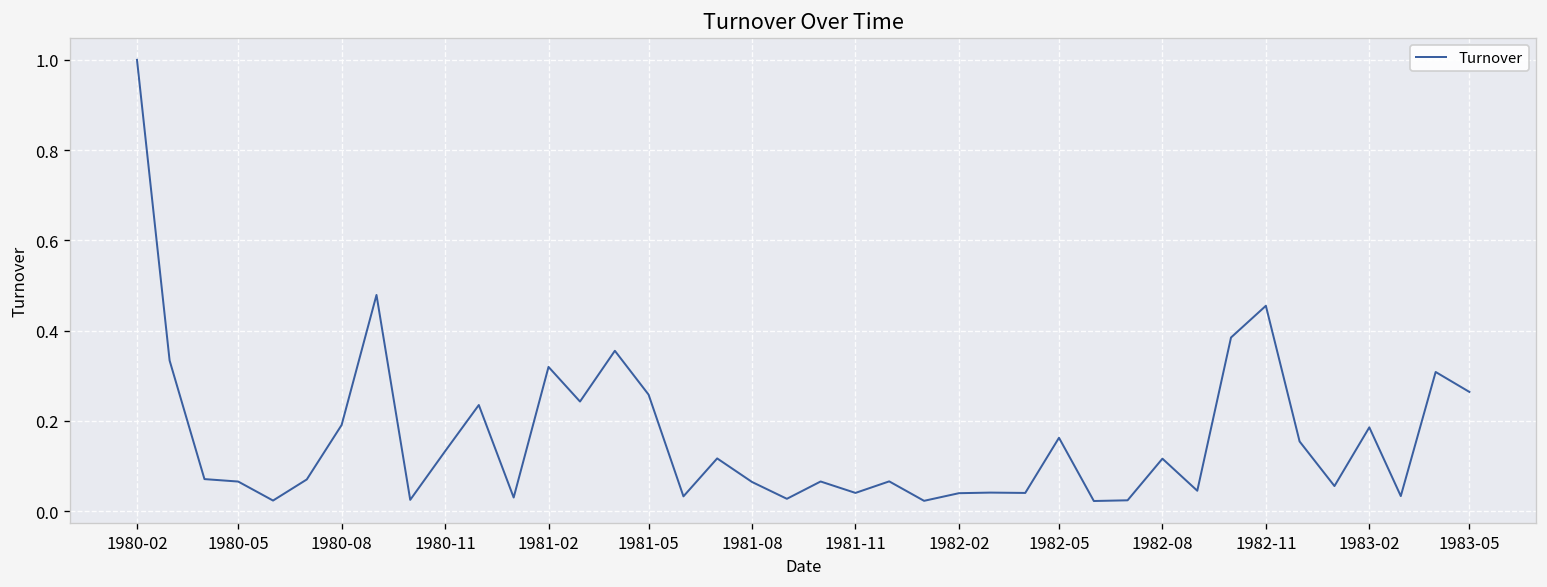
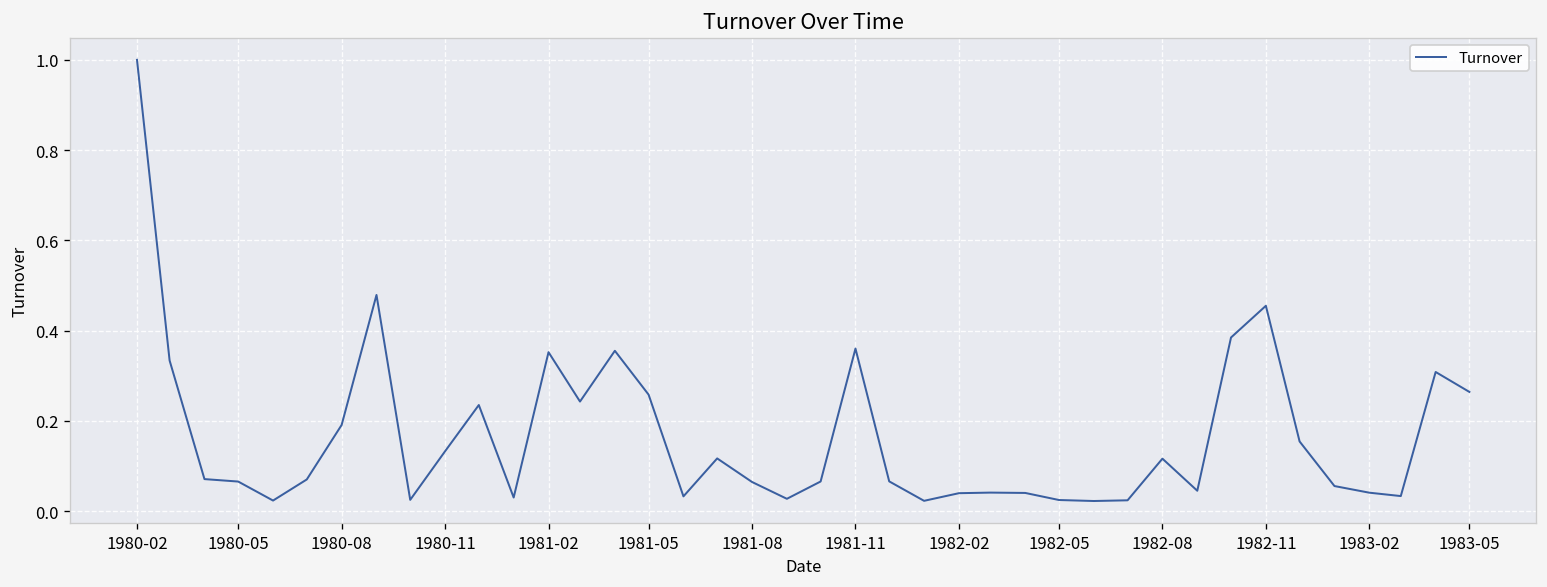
  {
    "1980-02": 1.00,
    "1980-05": 0.07,
    "1980-08": 0.19,
    "1980-11": 0.13,
-   "1981-02": 0.32,
+   "1981-02": 0.35,
    "1981-05": 0.26,
    "1981-08": 0.06,
-   "1981-11": 0.04,
+   "1981-11": 0.36,
    "1982-02": 0.04,
-   "1982-05": 0.16,
+   "1982-05": 0.02,
    "1982-08": 0.12,
    "1982-11": 0.46,
-   "1983-02": 0.19,
+   "1983-02": 0.04,
    "1983-05": 0.26
  }
